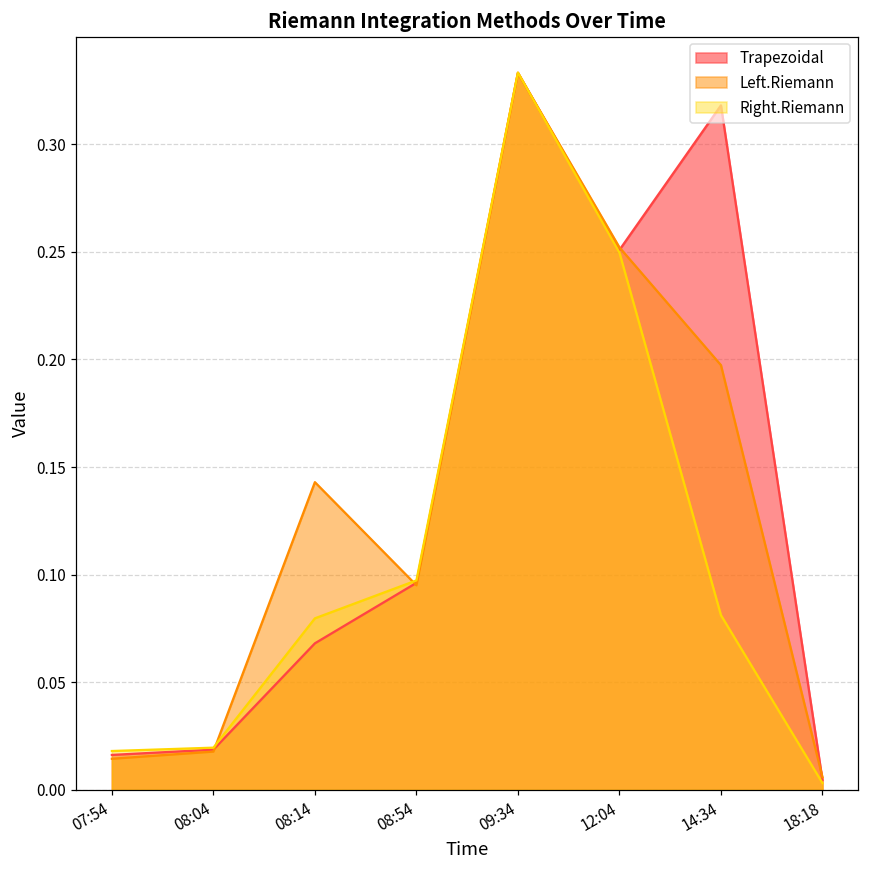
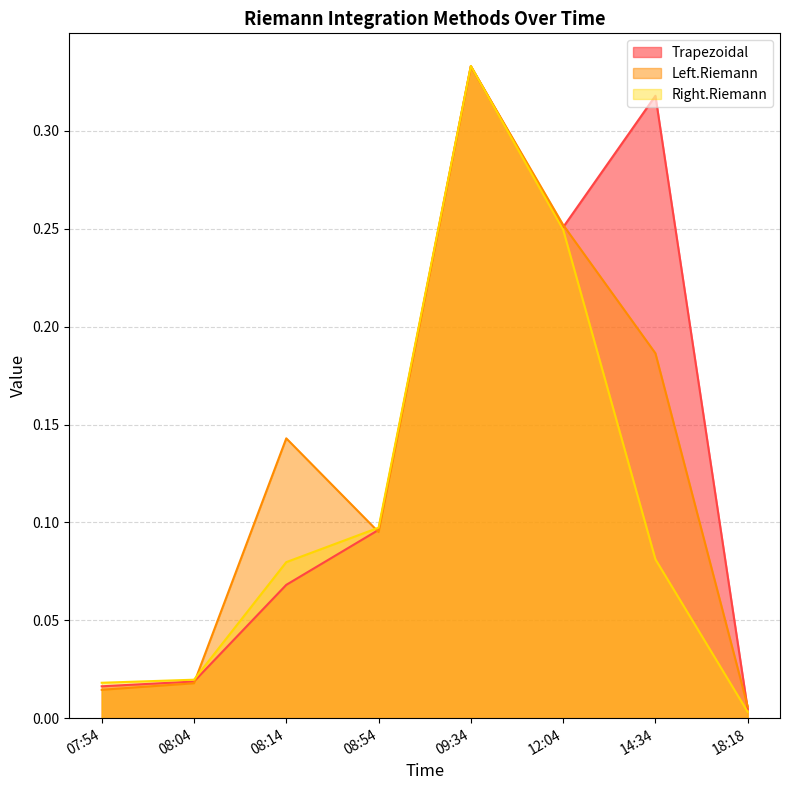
  {
    "Trapezoidal": {
      "07:54": 0.016,
      "08:14": 0.068,
      "18:18": 0.005
    },
    "Left.Riemann": {
      "07:54": 0.014,
      "08:14": 0.143,
-     "14:34": 0.197,
+     "14:34": 0.186,
      "18:18": 0.006
    },
    "Right.Riemann": {
      "07:54": 0.018,
      "08:14": 0.080,
      "14:34": 0.081,
      "18:18": 0.003
    }
  }
